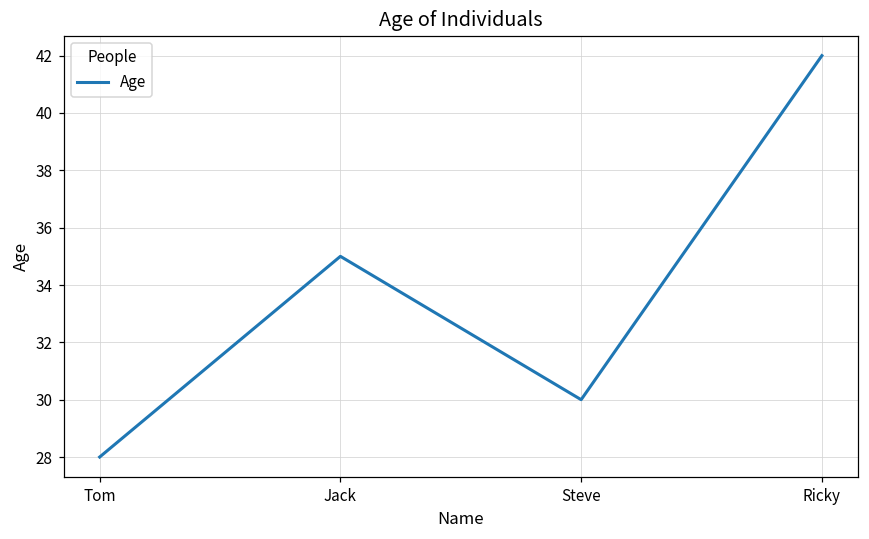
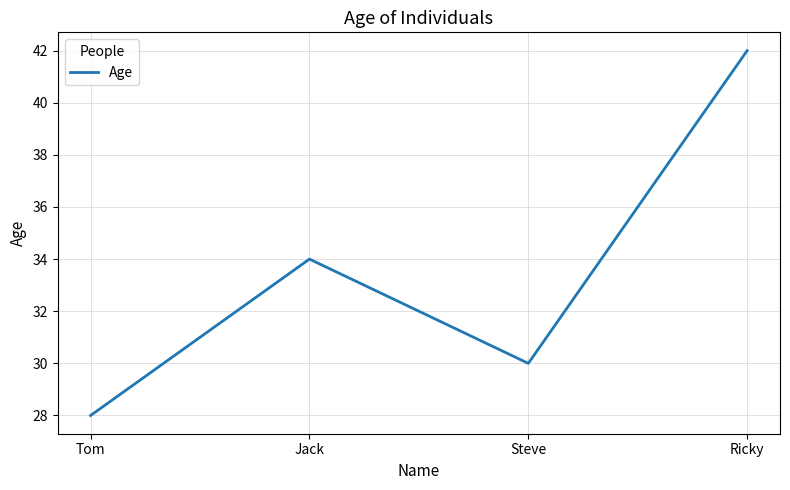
  {
    "Tom": 28,
-   "Jack": 35,
+   "Jack": 34,
    "Steve": 30,
    "Ricky": 42
  }
